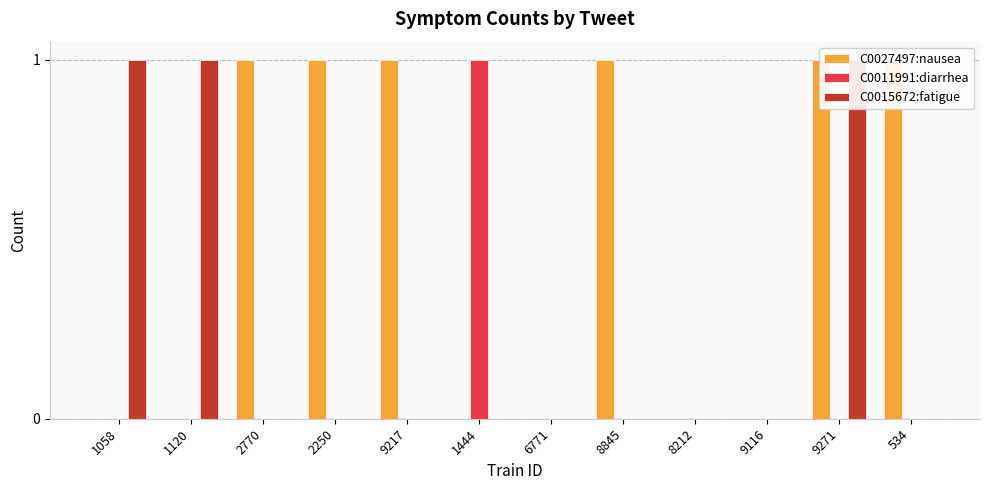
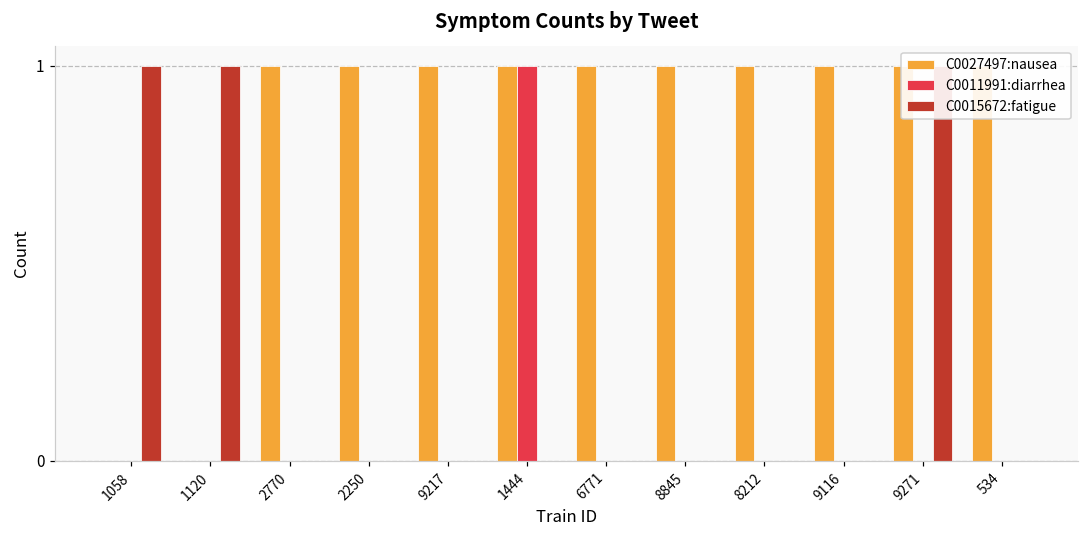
  {
    "C0027497:nausea": {
      "1058": 0,
      "1120": 0,
      "2770": 1,
      "2250": 1,
      "9217": 1,
-     "1444": 0,
-     "6771": 0,
+     "1444": 1,
+     "6771": 1,
      "8845": 1,
-     "8212": 0,
-     "9116": 0
+     "8212": 1,
+     "9116": 1
    }
  }
